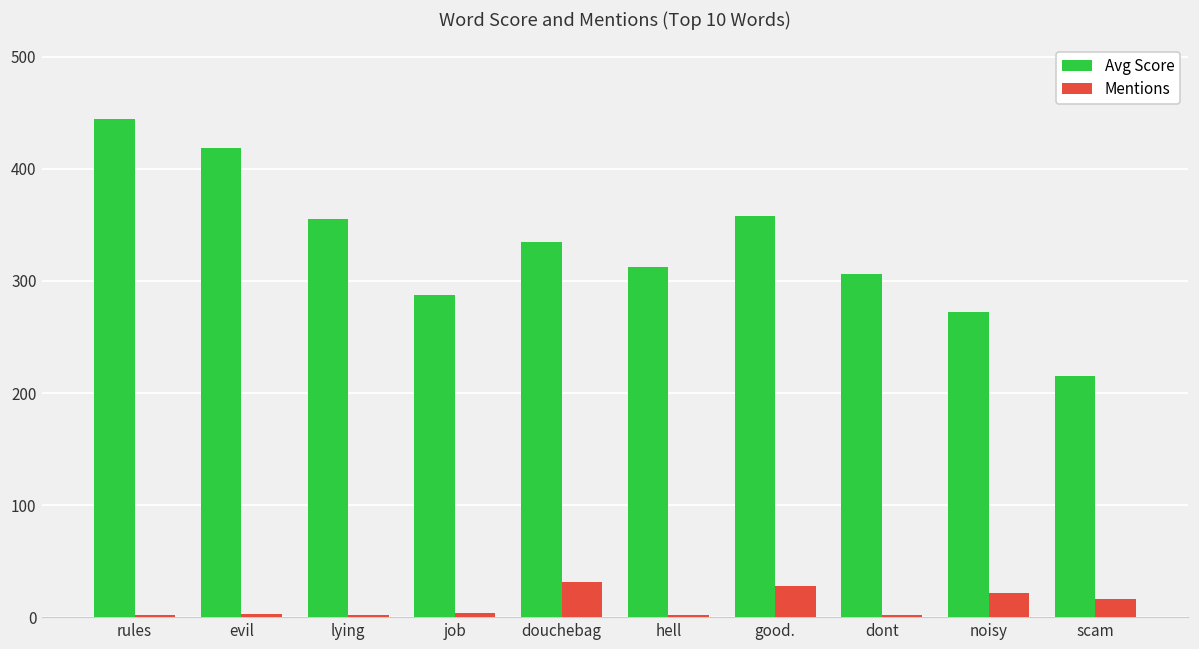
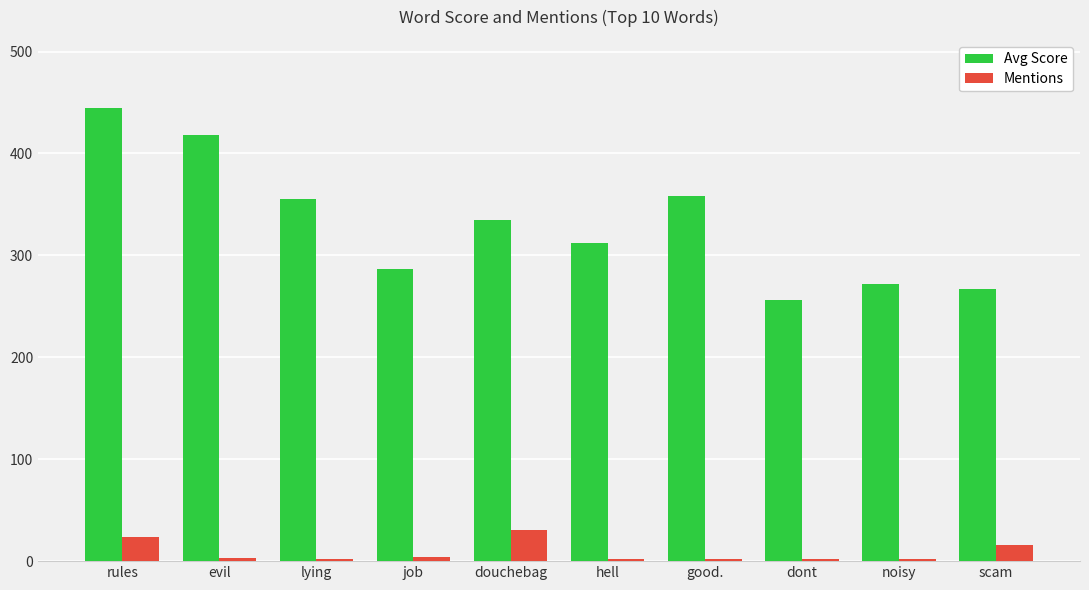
  {
    "Avg Score": {
      "rules": 445,
      "evil": 418,
      "lying": 355,
      "job": 287,
      "douchebag": 335,
      "hell": 312,
      "good.": 358,
-     "dont": 306,
+     "dont": 256,
      "noisy": 272,
-     "scam": 216
+     "scam": 267
    },
    "Mentions": {
-     "rules": 2,
+     "rules": 24,
      "evil": 3,
      "job": 4,
      "douchebag": 31,
-     "good.": 28,
-     "noisy": 22,
+     "good.": 2,
+     "noisy": 2,
      "scam": 16
    }
  }
